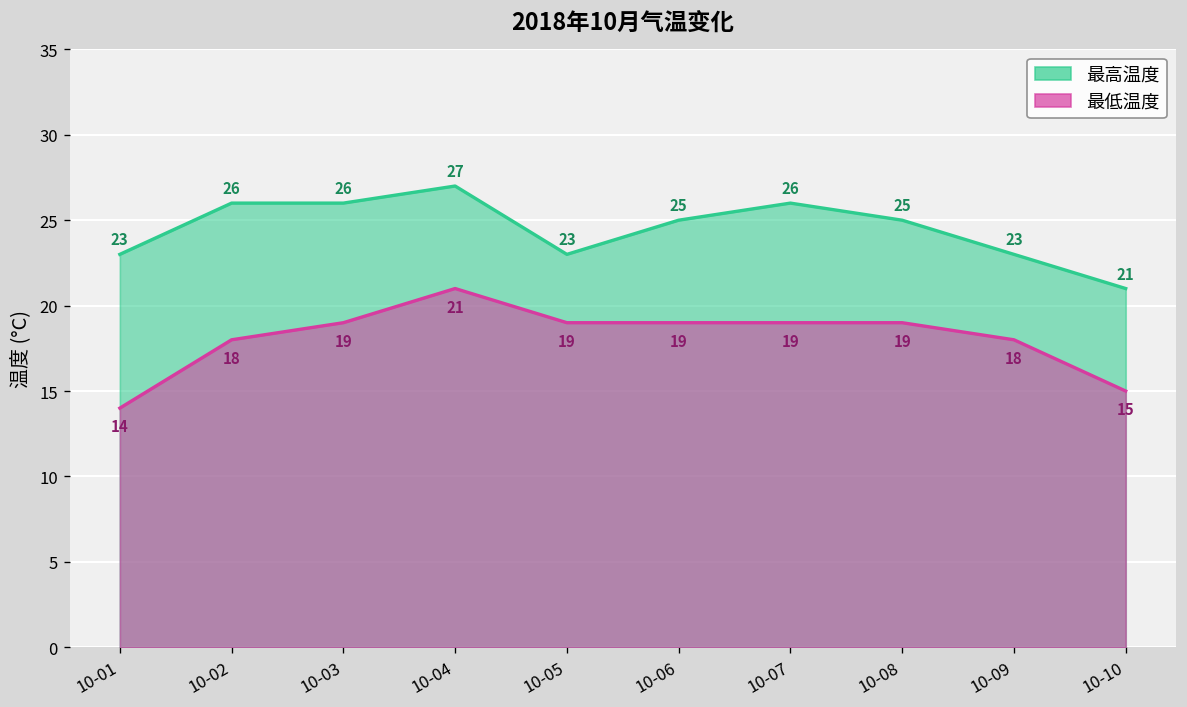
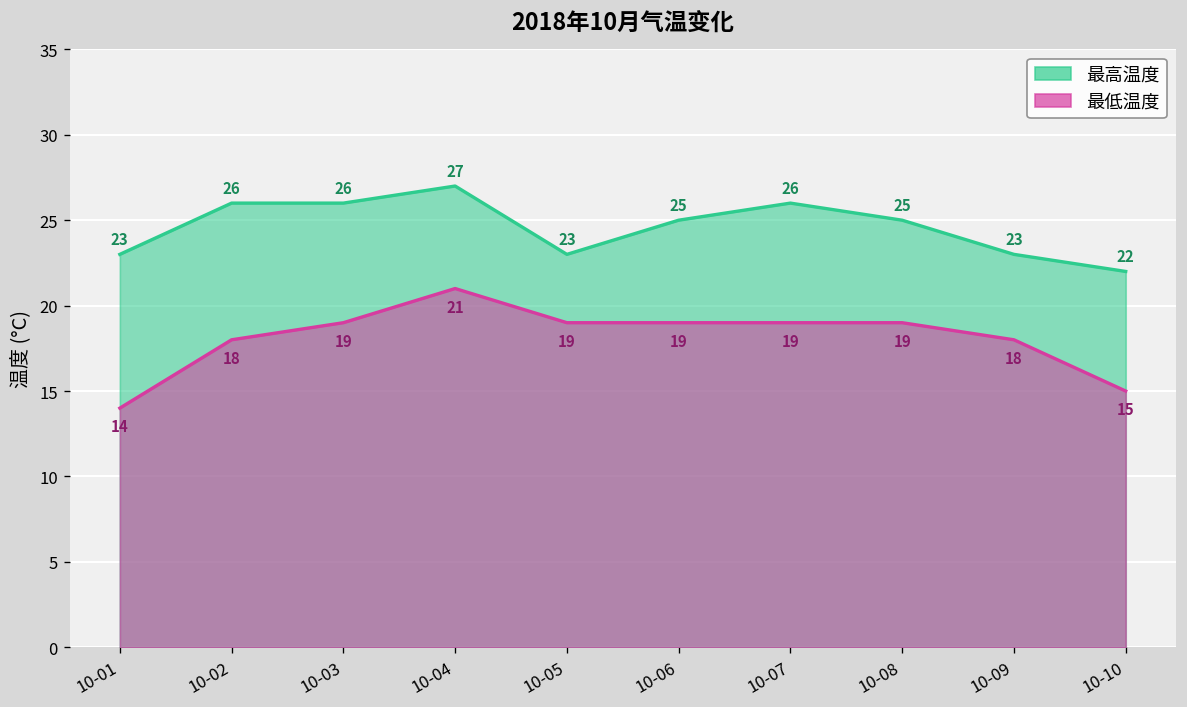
  {
    "最高温度": {
      "10-01": 23,
      "10-02": 26,
      "10-03": 26,
      "10-04": 27,
      "10-05": 23,
      "10-06": 25,
      "10-07": 26,
      "10-08": 25,
      "10-09": 23,
-     "10-10": 21
+     "10-10": 22
    },
    "最低温度": {
      "10-01": 14,
      "10-02": 18,
      "10-03": 19,
      "10-04": 21,
      "10-05": 19,
      "10-06": 19,
      "10-07": 19,
      "10-08": 19,
      "10-09": 18,
      "10-10": 15
    }
  }
